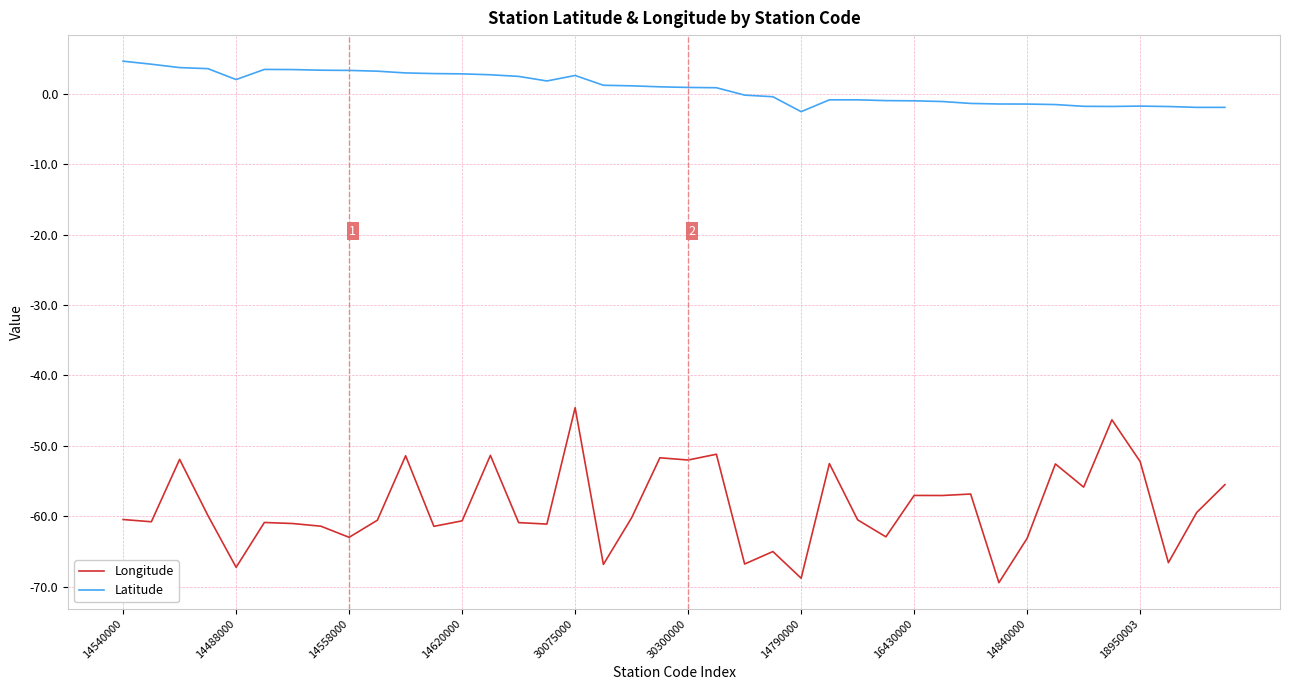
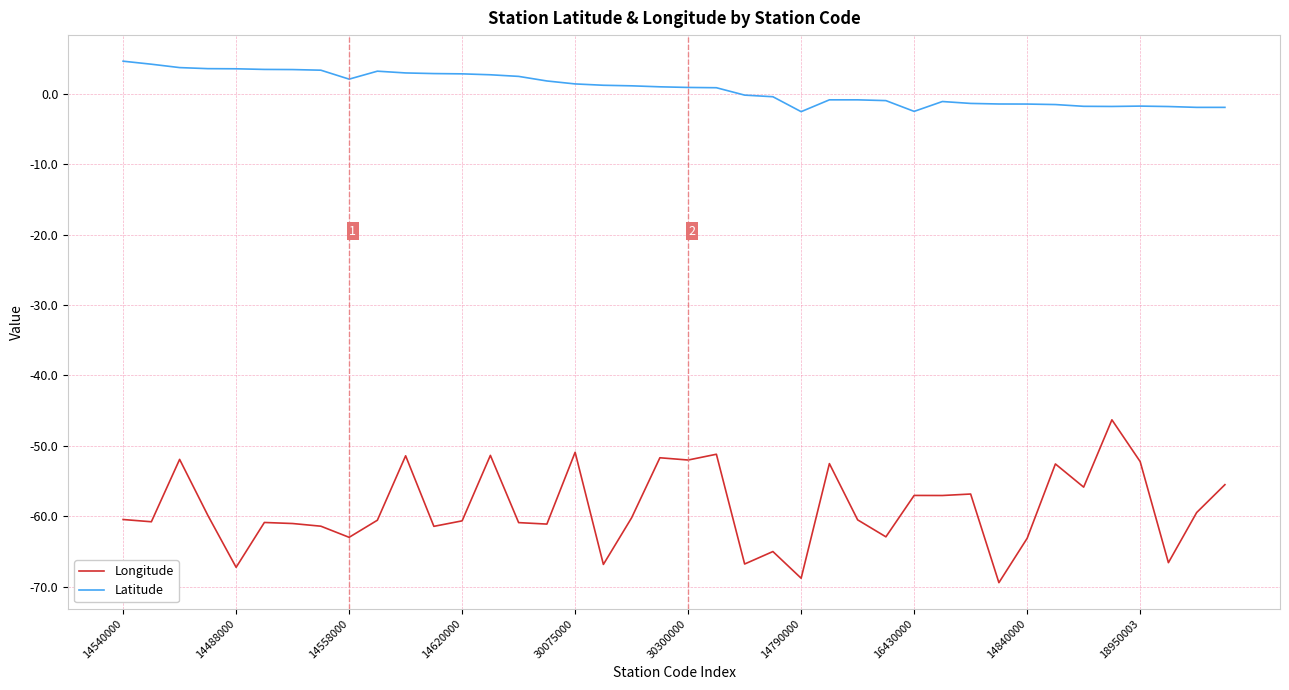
  {
    "Longitude": {
      "14540000": -60,
      "14488000": -67,
      "14558000": -63,
      "14620000": -61,
-     "30075000": -45,
+     "30075000": -51,
      "30300000": -52,
      "14790000": -69,
      "16430000": -57,
      "14840000": -63,
      "18950003": -52
    },
    "Latitude": {
      "14540000": 5,
-     "14488000": 2,
-     "14558000": 3,
+     "14488000": 4,
+     "14558000": 2,
      "14620000": 3,
-     "30075000": 3,
+     "30075000": 1,
      "30300000": 1,
      "14790000": -3,
-     "16430000": -1,
+     "16430000": -3,
      "14840000": -1,
      "18950003": -2
    }
  }
